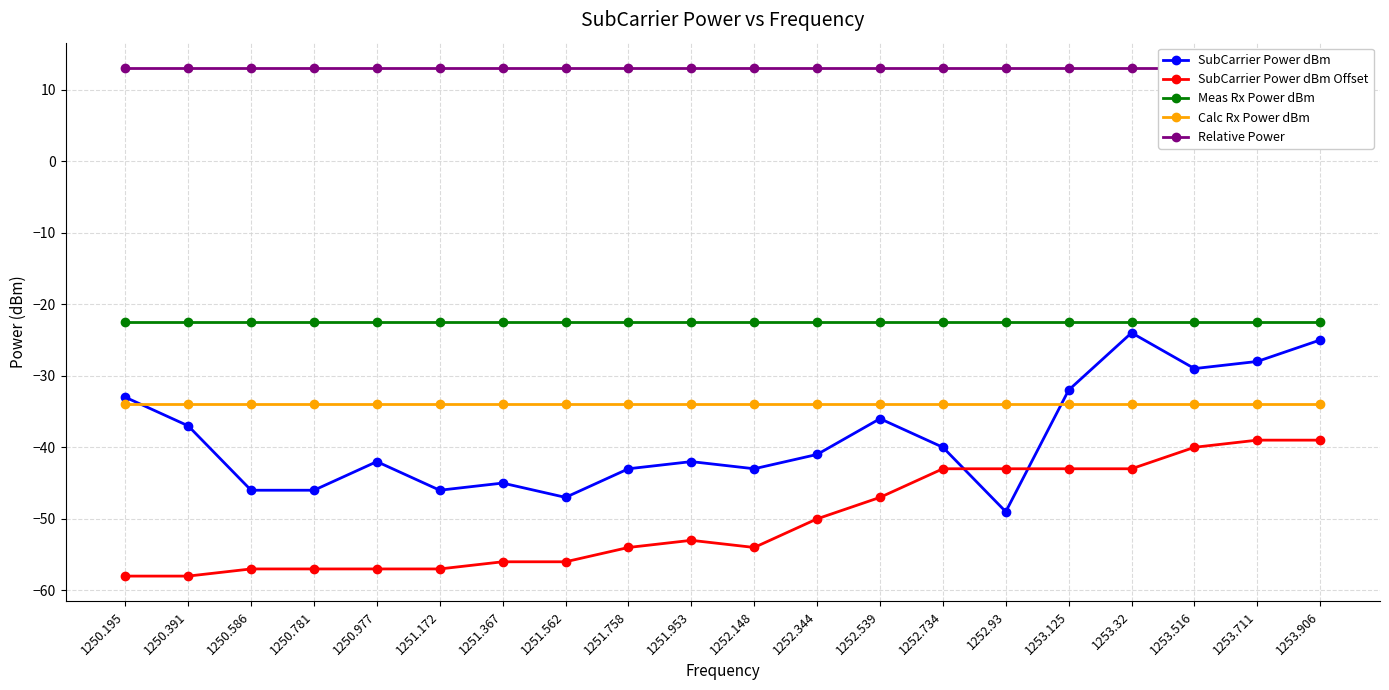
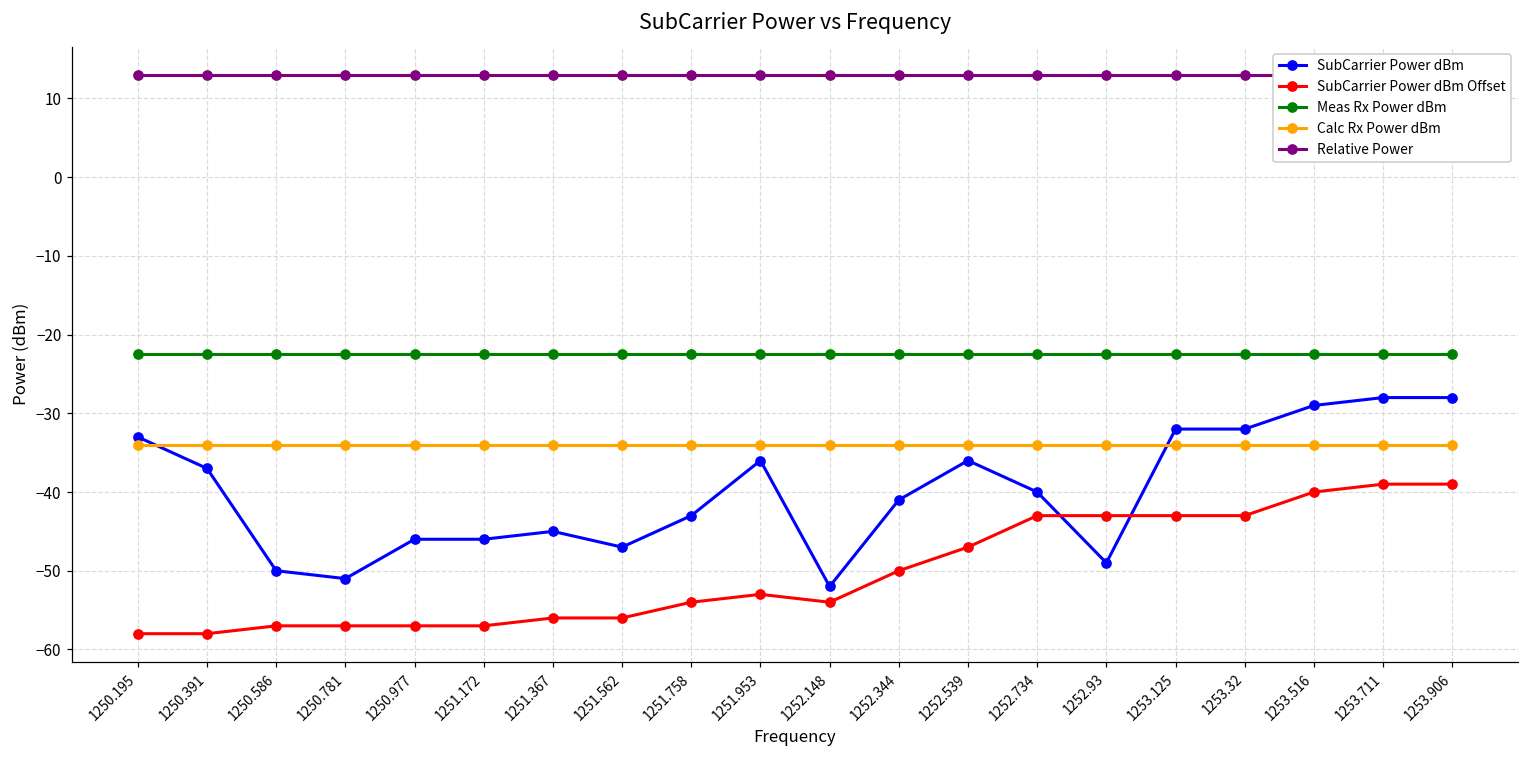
  {
    "SubCarrier Power dBm": {
      "1250.195": -33,
      "1250.391": -37,
-     "1250.586": -46,
-     "1250.781": -46,
-     "1250.977": -42,
+     "1250.586": -50,
+     "1250.781": -51,
+     "1250.977": -46,
      "1251.172": -46,
      "1251.367": -45,
      "1251.562": -47,
      "1251.758": -43,
-     "1251.953": -42,
-     "1252.148": -43,
+     "1251.953": -36,
+     "1252.148": -52,
      "1252.344": -41,
      "1252.539": -36,
      "1252.734": -40,
      "1252.93": -49,
      "1253.125": -32,
-     "1253.32": -24,
+     "1253.32": -32,
      "1253.516": -29,
      "1253.711": -28,
-     "1253.906": -25
+     "1253.906": -28
    },
    "SubCarrier Power dBm Offset": {
      "1250.195": -58,
      "1250.391": -58,
      "1250.586": -57,
      "1250.781": -57,
      "1250.977": -57,
      "1251.172": -57,
      "1251.367": -56,
      "1251.562": -56,
      "1251.758": -54,
      "1251.953": -53,
      "1252.148": -54,
      "1252.344": -50,
      "1252.539": -47,
      "1252.734": -43,
      "1252.93": -43,
      "1253.125": -43,
      "1253.32": -43,
      "1253.516": -40,
      "1253.711": -39,
      "1253.906": -39
    },
    "Meas Rx Power dBm": {
      "1250.195": -22,
      "1250.391": -22,
      "1250.586": -22,
      "1250.781": -22,
      "1250.977": -22,
      "1251.172": -22,
      "1251.367": -22,
      "1251.562": -22,
      "1251.758": -22,
      "1251.953": -22,
      "1252.148": -22,
      "1252.344": -22,
      "1252.539": -22,
      "1252.734": -22,
      "1252.93": -22,
      "1253.125": -22,
      "1253.32": -22,
      "1253.516": -22,
      "1253.711": -22,
      "1253.906": -22
    },
    "Calc Rx Power dBm": {
      "1250.195": -34,
      "1250.391": -34,
      "1250.586": -34,
      "1250.781": -34,
      "1250.977": -34,
      "1251.172": -34,
      "1251.367": -34,
      "1251.562": -34,
      "1251.758": -34,
      "1251.953": -34,
      "1252.148": -34,
      "1252.344": -34,
      "1252.539": -34,
      "1252.734": -34,
      "1252.93": -34,
      "1253.125": -34,
      "1253.32": -34,
      "1253.516": -34,
      "1253.711": -34,
      "1253.906": -34
    },
    "Relative Power": {
      "1250.195": 13,
      "1250.391": 13,
      "1250.586": 13,
      "1250.781": 13,
      "1250.977": 13,
      "1251.172": 13,
      "1251.367": 13,
      "1251.562": 13,
      "1251.758": 13,
      "1251.953": 13,
      "1252.148": 13,
      "1252.344": 13,
      "1252.539": 13,
      "1252.734": 13,
      "1252.93": 13,
      "1253.125": 13,
      "1253.32": 13
    }
  }
